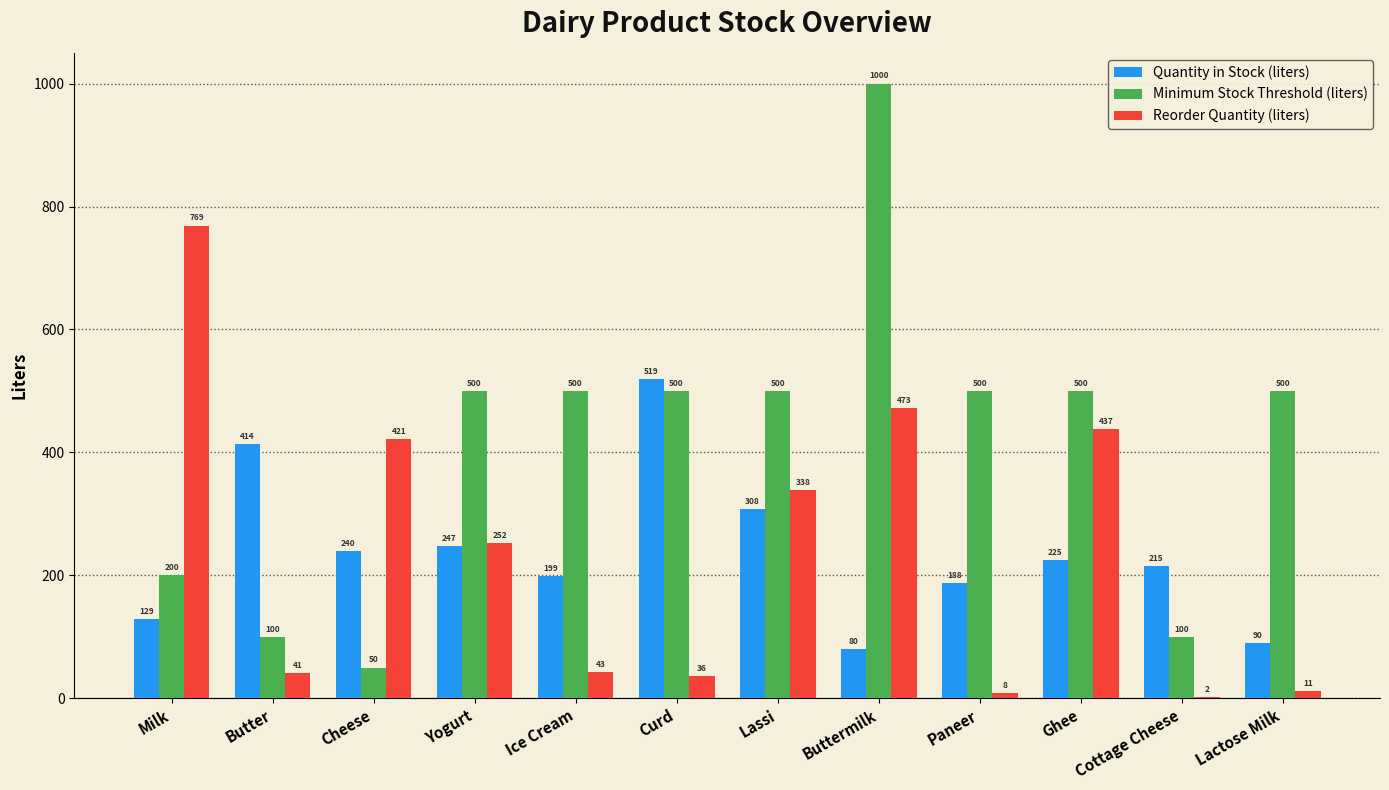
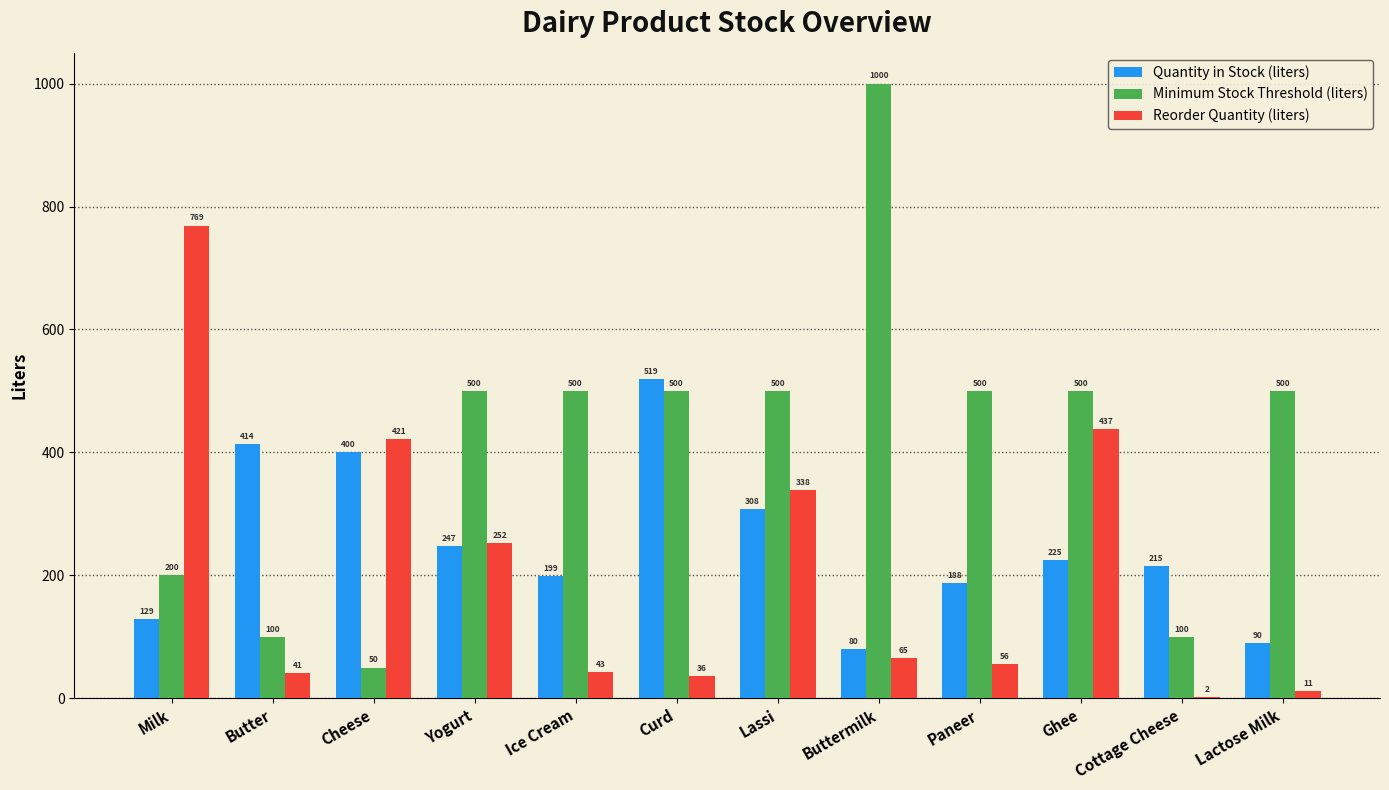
  {
    "Quantity in Stock (liters)": {
      "Milk": 129,
      "Butter": 414,
-     "Cheese": 240,
+     "Cheese": 400,
      "Yogurt": 247,
      "Ice Cream": 199,
      "Curd": 519,
      "Lassi": 308,
      "Buttermilk": 80,
      "Paneer": 188,
      "Ghee": 225,
      "Cottage Cheese": 215,
      "Lactose Milk": 90
    },
    "Minimum Stock Threshold (liters)": {
      "Milk": 200,
      "Butter": 100,
      "Cheese": 50,
      "Yogurt": 500,
      "Ice Cream": 500,
      "Curd": 500,
      "Lassi": 500,
      "Buttermilk": 1000,
      "Paneer": 500,
      "Ghee": 500,
      "Cottage Cheese": 100,
      "Lactose Milk": 500
    },
    "Reorder Quantity (liters)": {
      "Milk": 769,
      "Butter": 41,
      "Cheese": 421,
      "Yogurt": 252,
      "Ice Cream": 43,
      "Curd": 36,
      "Lassi": 338,
-     "Buttermilk": 473,
-     "Paneer": 8,
+     "Buttermilk": 65,
+     "Paneer": 56,
      "Ghee": 437,
      "Cottage Cheese": 2,
      "Lactose Milk": 11
    }
  }
